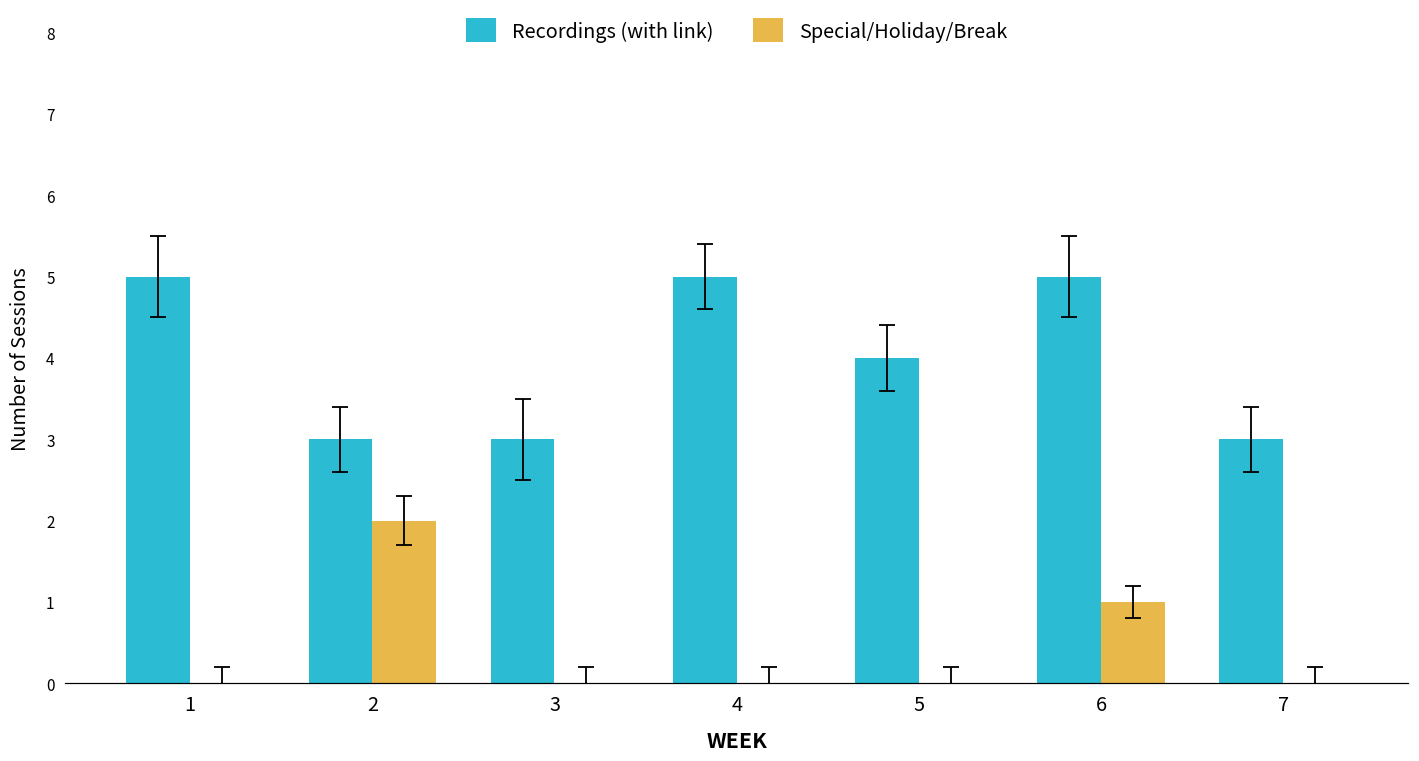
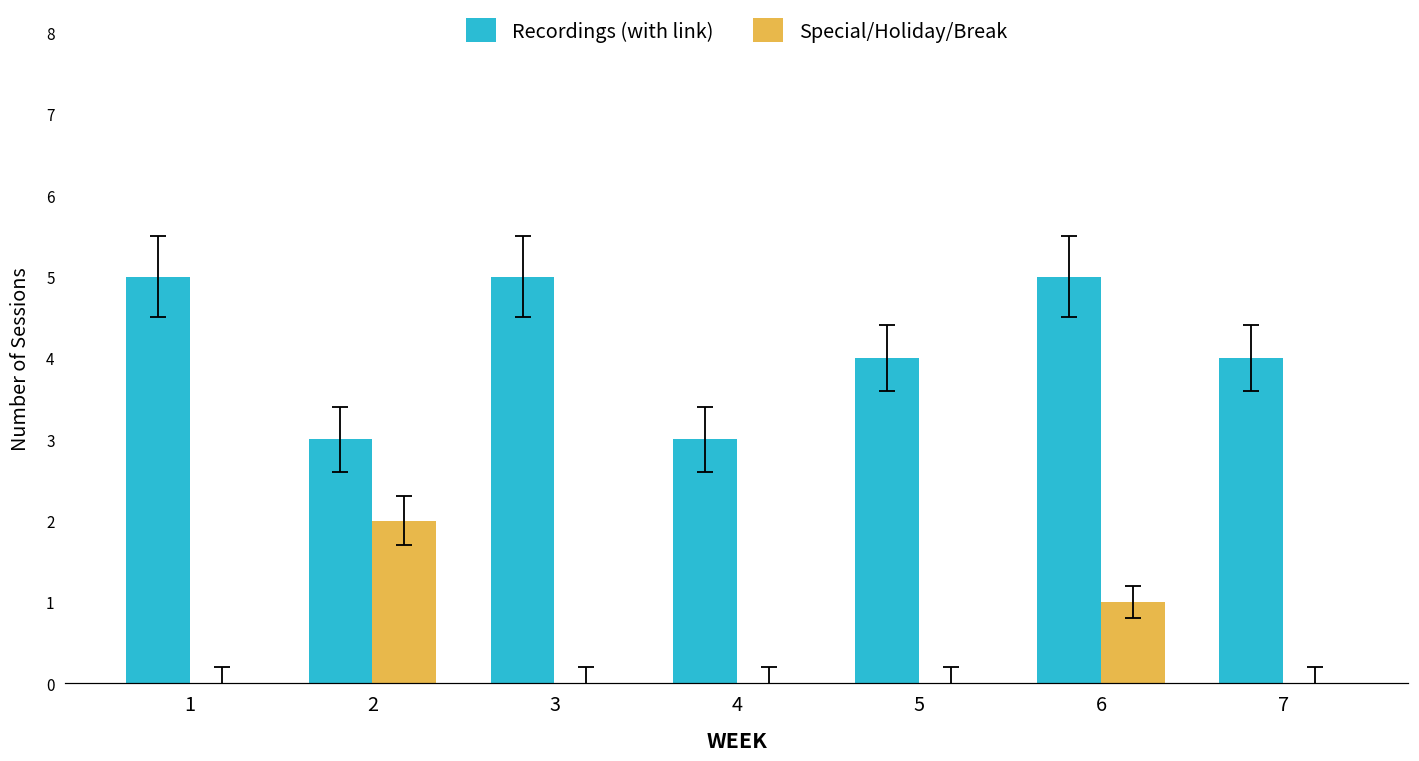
  {
    "Recordings (with link)": {
      "1": 5,
      "2": 3,
-     "3": 3,
-     "4": 5,
+     "3": 5,
+     "4": 3,
      "5": 4,
      "6": 5,
-     "7": 3
+     "7": 4
    },
    "Special/Holiday/Break": {
      "1": 0,
      "2": 2,
      "3": 0,
      "4": 0,
      "5": 0,
      "6": 1,
      "7": 0
    }
  }
